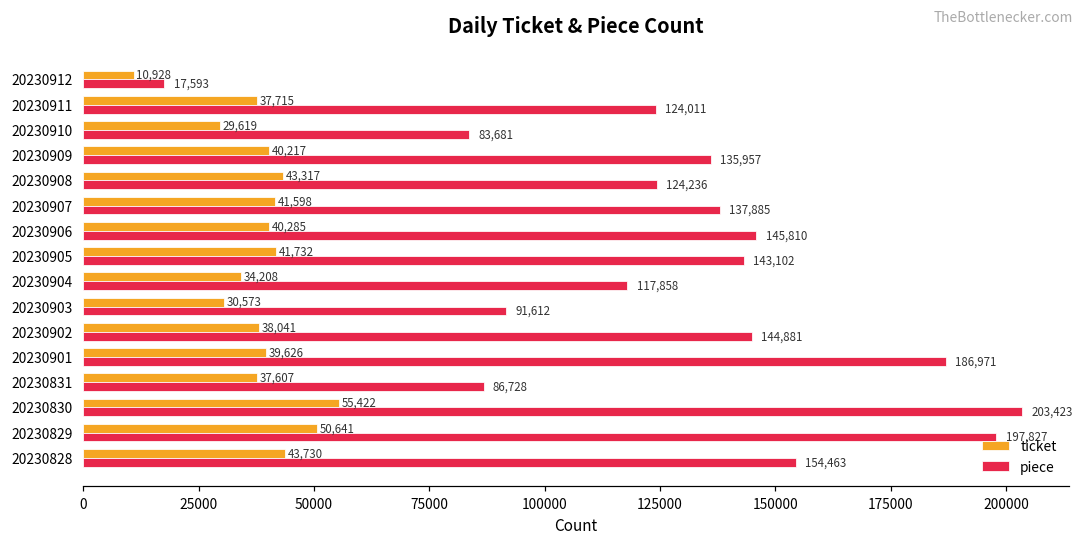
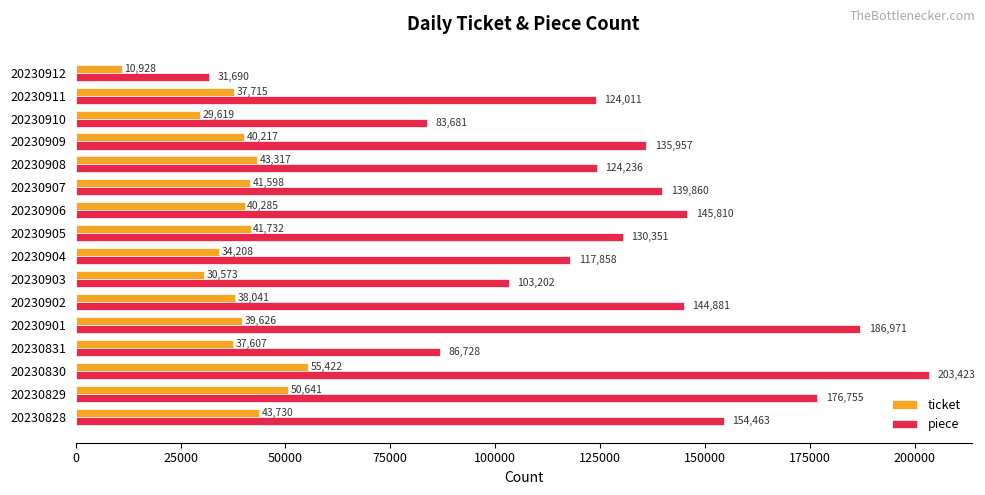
  {
    "ticket": {
      "20230912": "10,928",
      "20230911": "37,715",
      "20230910": "29,619",
      "20230909": "40,217",
      "20230908": "43,317",
      "20230907": "41,598",
      "20230906": "40,285",
      "20230905": "41,732",
      "20230904": "34,208",
      "20230903": "30,573",
      "20230902": "38,041",
      "20230901": "39,626",
      "20230831": "37,607",
      "20230830": "55,422",
      "20230829": "50,641",
      "20230828": "43,730"
    },
    "piece": {
-     "20230912": "17,593",
+     "20230912": "31,690",
      "20230911": "124,011",
      "20230910": "83,681",
      "20230909": "135,957",
      "20230908": "124,236",
-     "20230907": "137,885",
+     "20230907": "139,860",
      "20230906": "145,810",
-     "20230905": "143,102",
+     "20230905": "130,351",
      "20230904": "117,858",
-     "20230903": "91,612",
+     "20230903": "103,202",
      "20230902": "144,881",
      "20230901": "186,971",
      "20230831": "86,728",
      "20230830": "203,423",
-     "20230829": "197,827",
+     "20230829": "176,755",
      "20230828": "154,463"
    }
  }
